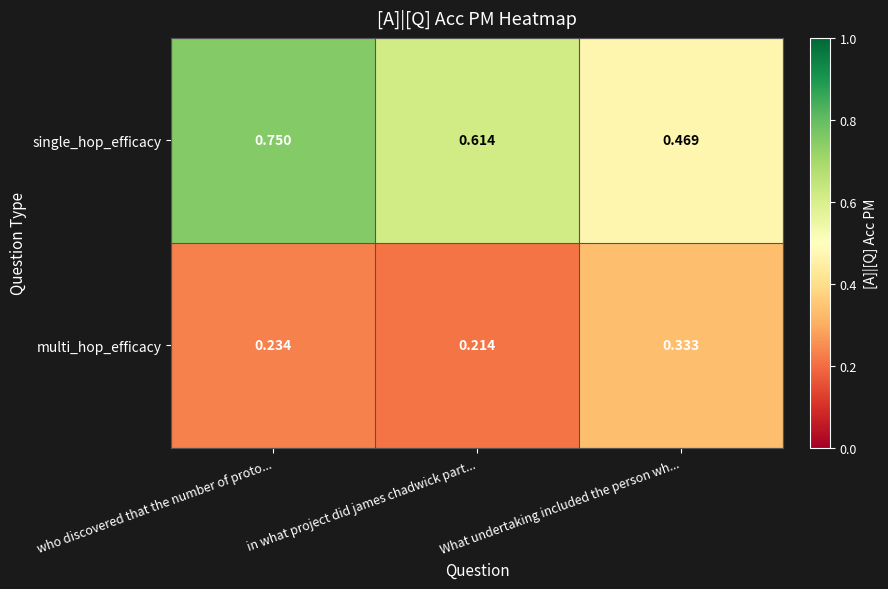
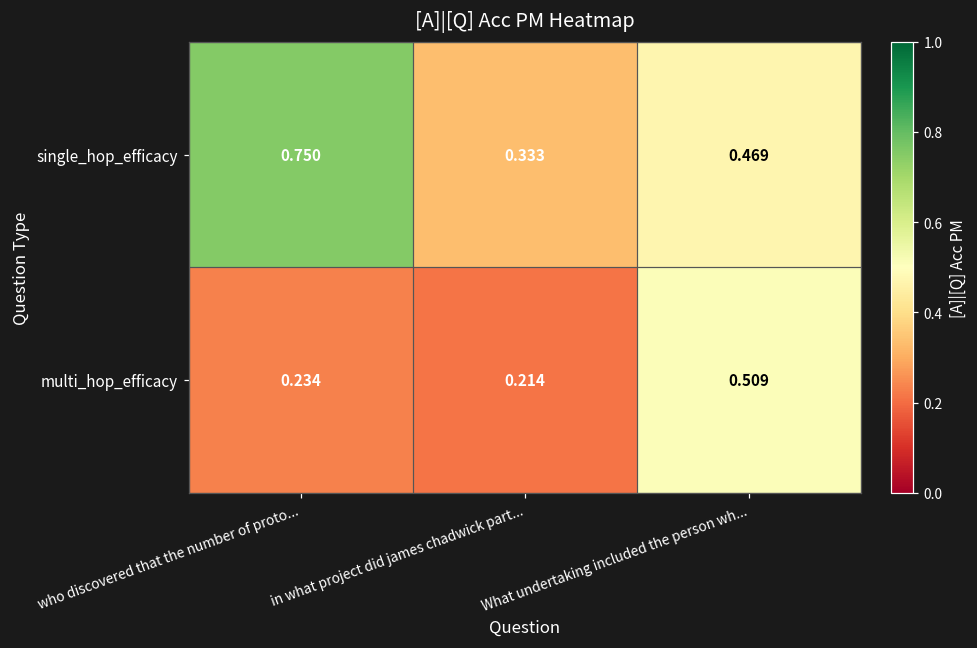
  {
    "single_hop_efficacy": {
      "who discovered that the number of proto...": 0.750,
-     "in what project did james chadwick part...": 0.614,
+     "in what project did james chadwick part...": 0.333,
      "What undertaking included the person wh...": 0.469
    },
    "multi_hop_efficacy": {
      "who discovered that the number of proto...": 0.234,
      "in what project did james chadwick part...": 0.214,
-     "What undertaking included the person wh...": 0.333
+     "What undertaking included the person wh...": 0.509
    }
  }
